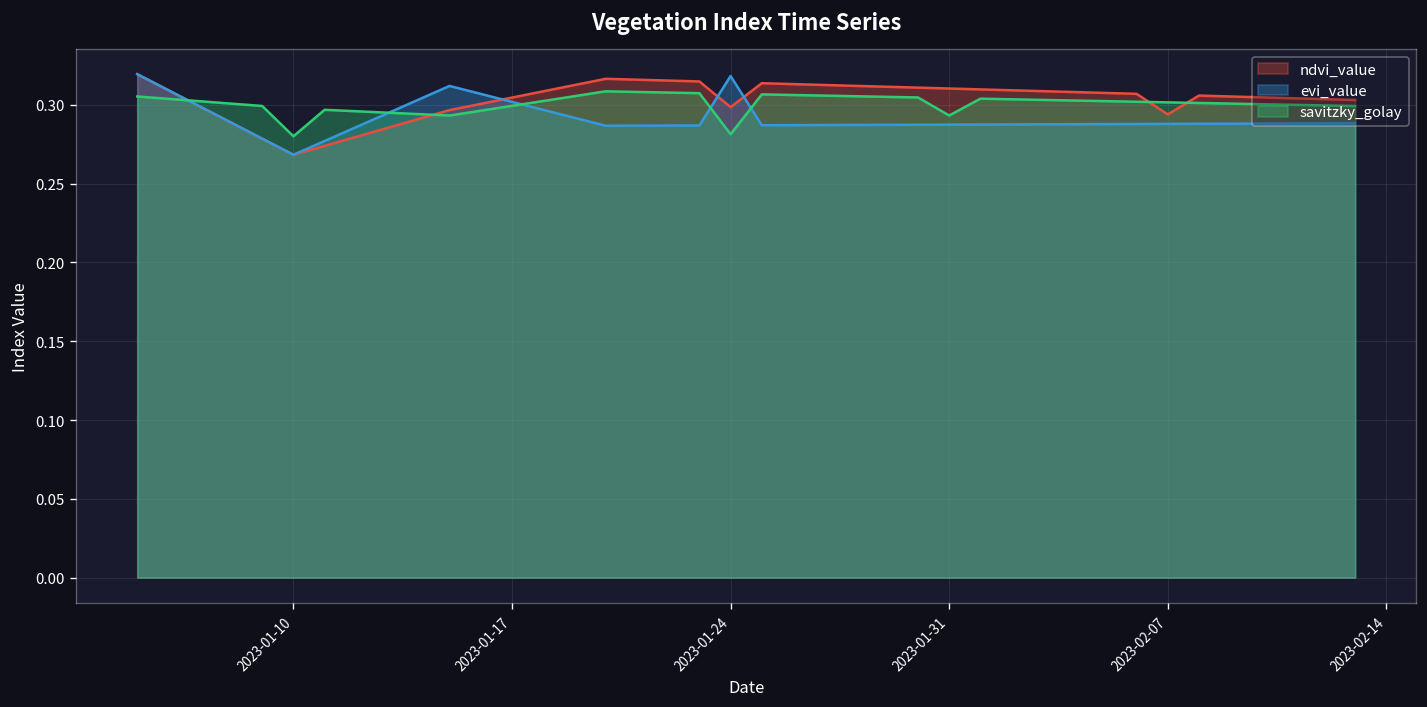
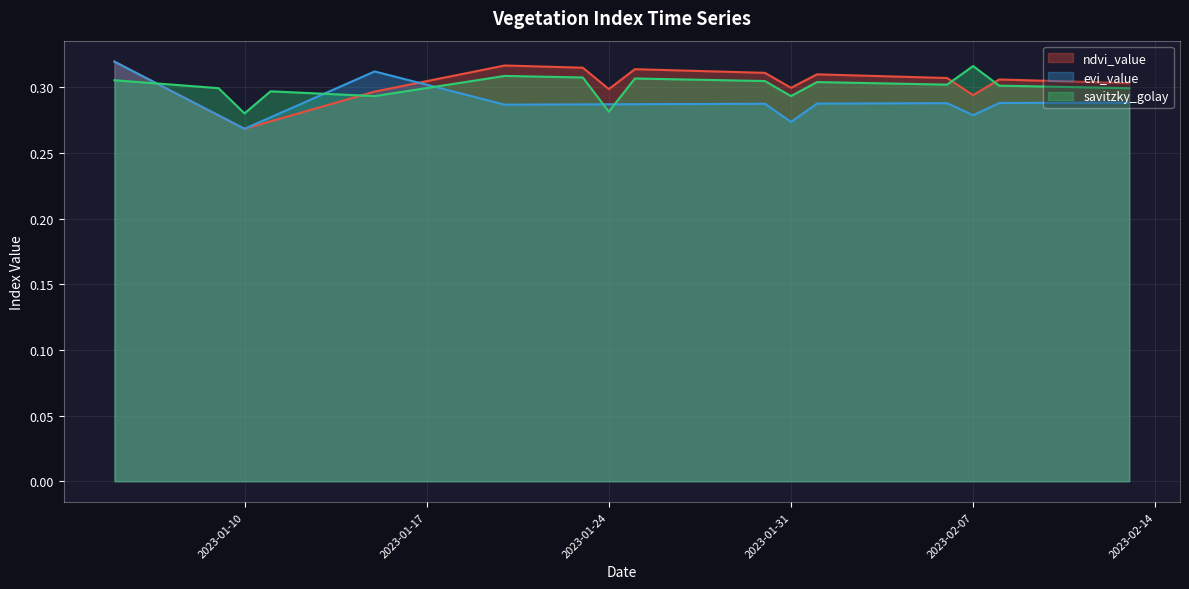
  {
    "ndvi_value": {
      "2023-01-17": 0.305,
      "2023-01-24": 0.299,
-     "2023-01-31": 0.310,
+     "2023-01-31": 0.300,
      "2023-02-07": 0.294
    },
    "evi_value": {
      "2023-01-17": 0.302,
-     "2023-01-24": 0.318,
-     "2023-01-31": 0.287,
-     "2023-02-07": 0.288
+     "2023-01-24": 0.287,
+     "2023-01-31": 0.274,
+     "2023-02-07": 0.279
    },
    "savitzky_golay": {
      "2023-01-10": 0.280,
      "2023-01-17": 0.299,
      "2023-01-24": 0.281,
      "2023-01-31": 0.293,
-     "2023-02-07": 0.302
+     "2023-02-07": 0.316
    }
  }
